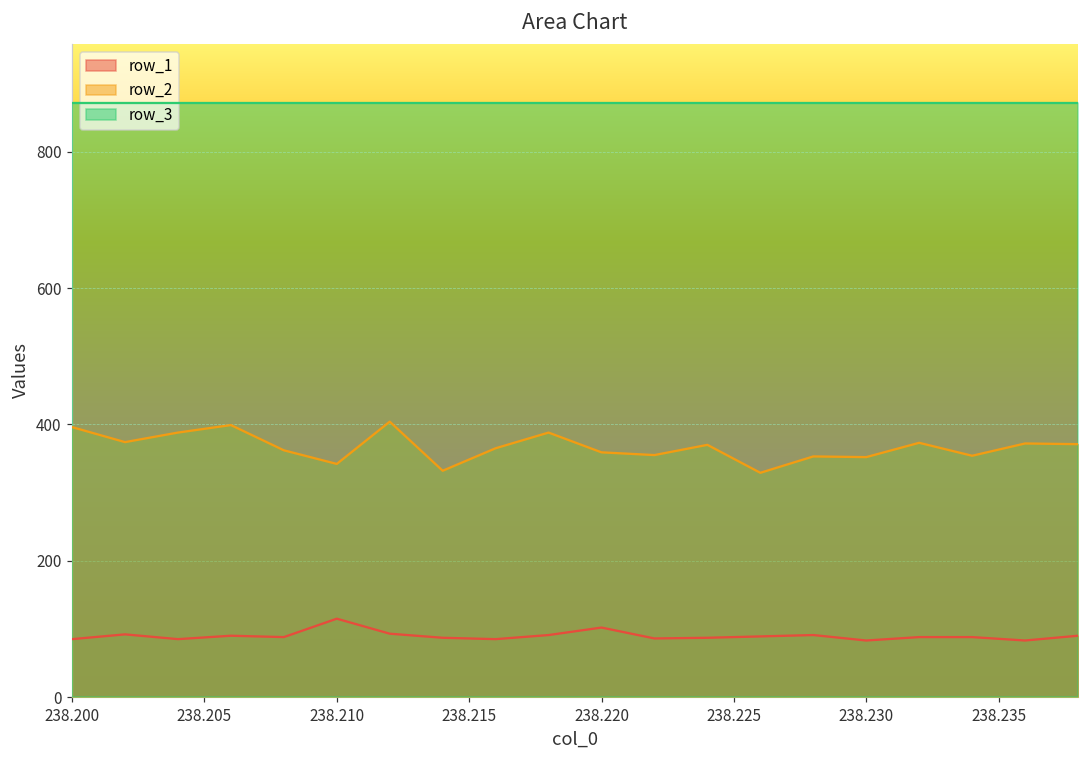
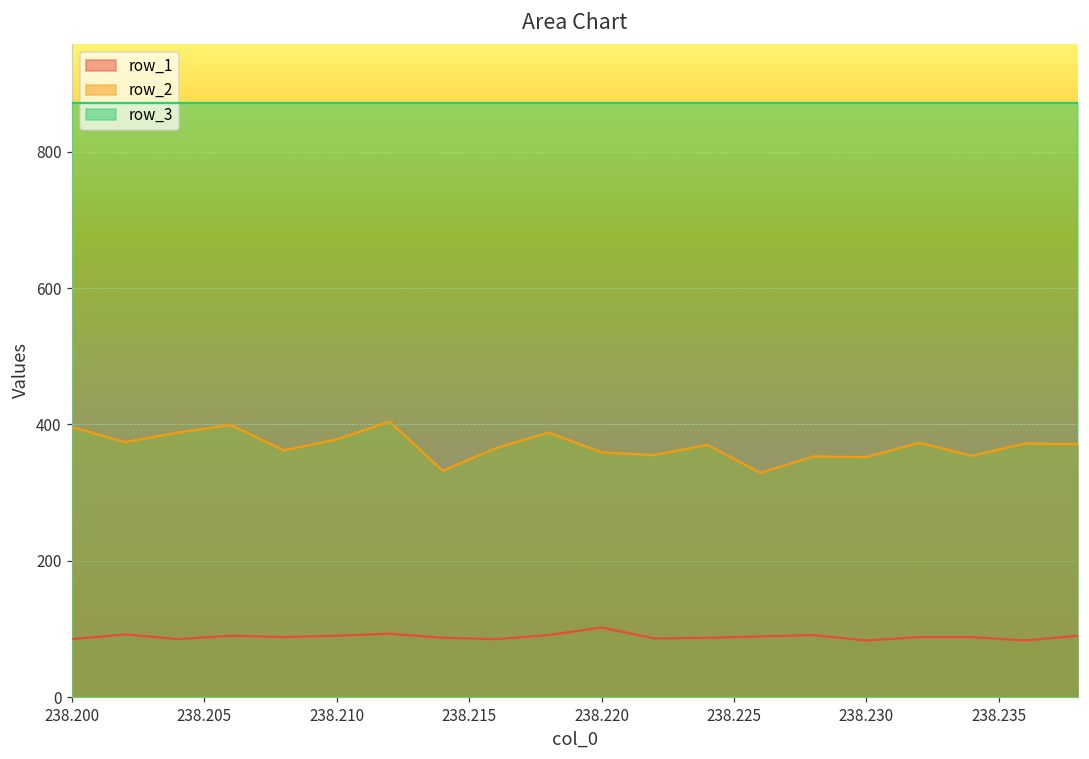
  {
    "row_1": {
      "238.200": 90,
-     "238.210": 120,
+     "238.210": 90,
      "238.220": 100,
      "238.230": 80
    },
    "row_2": {
      "238.200": 400,
-     "238.210": 340,
+     "238.210": 380,
      "238.220": 360,
      "238.230": 350
    },
    "row_3": {
      "238.200": 870,
      "238.210": 870,
      "238.220": 870,
      "238.230": 870
    }
  }
